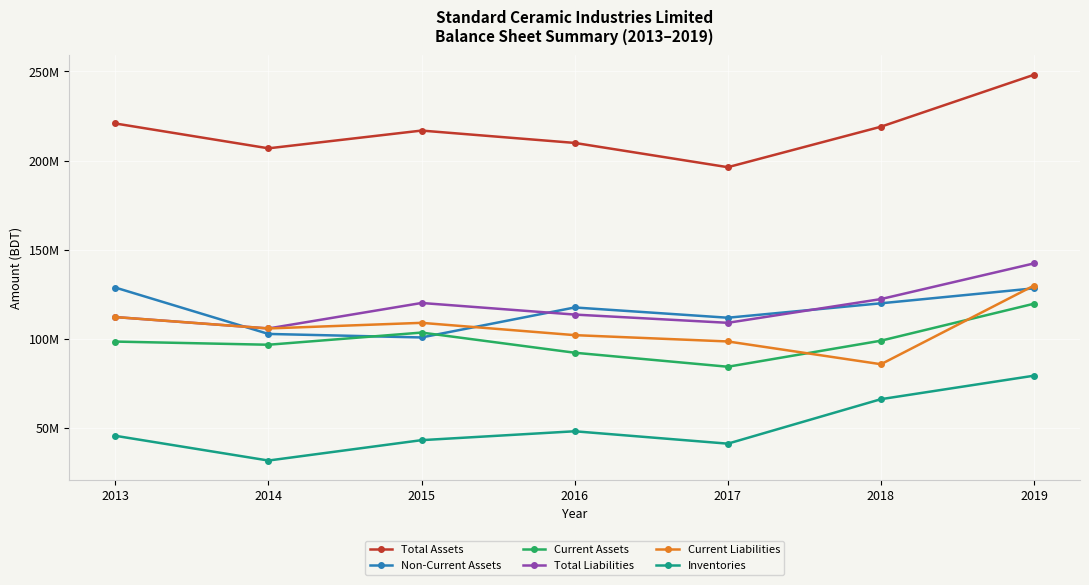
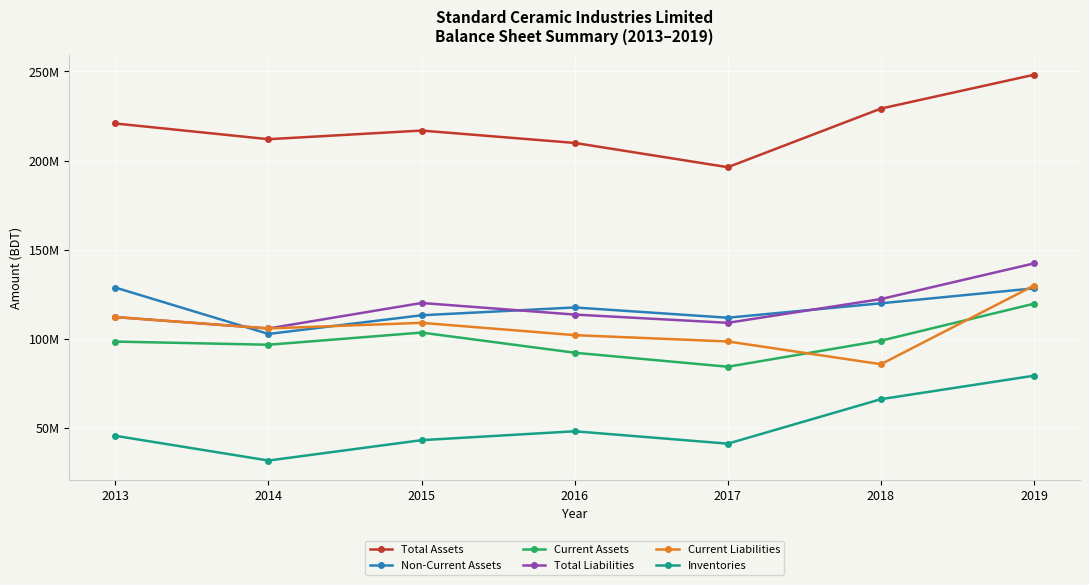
  {
    "Total Assets": {
      "2013": 221000000,
-     "2014": 207000000,
+     "2014": 212000000,
      "2015": 217000000,
      "2016": 210000000,
      "2017": 196000000,
-     "2018": 219000000,
+     "2018": 229000000,
      "2019": 248000000
    },
    "Non-Current Assets": {
      "2013": 129000000,
      "2014": 103000000,
-     "2015": 101000000,
+     "2015": 113000000,
      "2016": 118000000,
      "2017": 112000000,
      "2018": 120000000,
      "2019": 128000000
    },
    "Total Liabilities": {
      "2015": 120000000,
      "2016": 114000000,
      "2017": 109000000,
      "2018": 122000000,
      "2019": 142000000
    },
    "Current Liabilities": {
      "2015": 109000000,
      "2016": 102000000,
      "2017": 99000000,
      "2018": 86000000,
      "2019": 130000000
    }
  }
